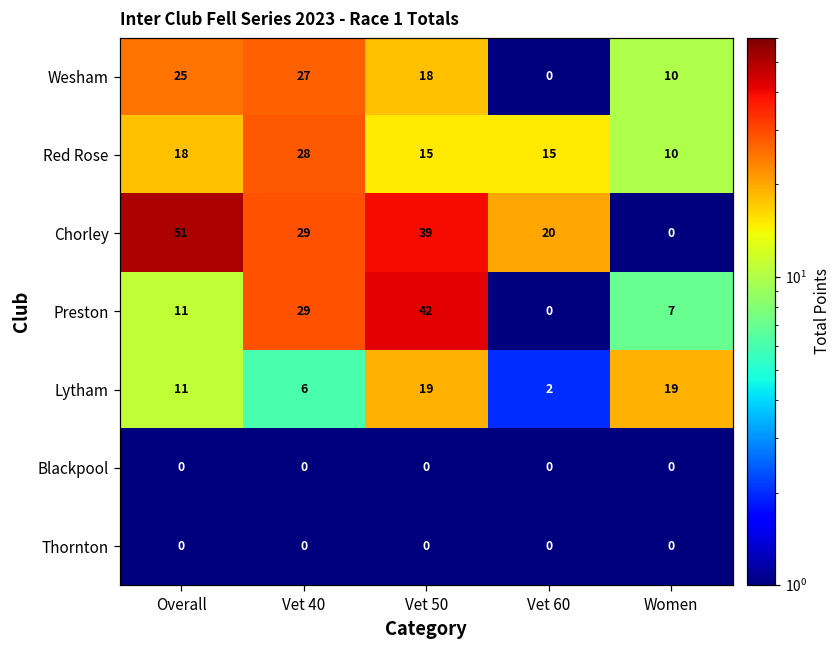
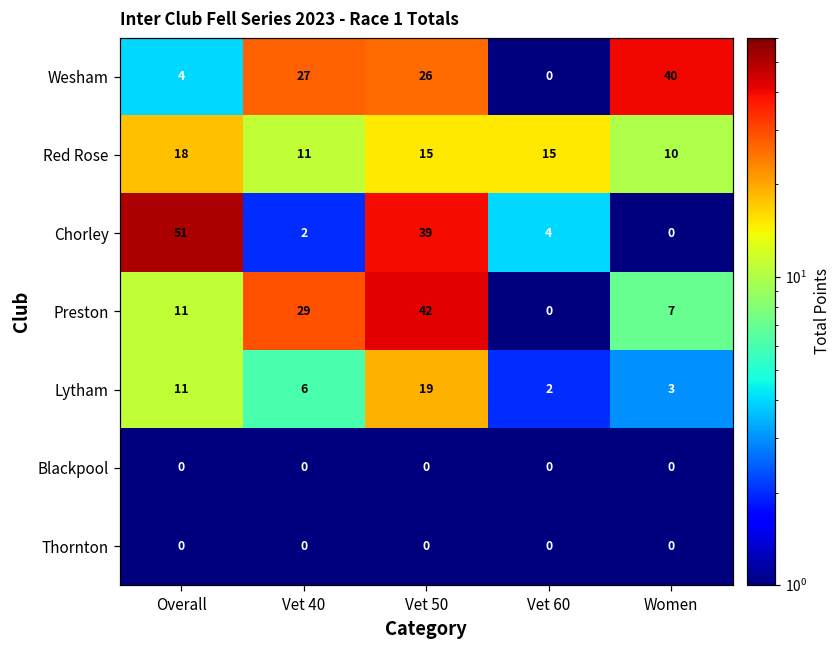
  {
    "Wesham": {
-     "Overall": 25,
+     "Overall": 4,
      "Vet 40": 27,
-     "Vet 50": 18,
+     "Vet 50": 26,
      "Vet 60": 0,
-     "Women": 10
+     "Women": 40
    },
    "Red Rose": {
      "Overall": 18,
-     "Vet 40": 28,
+     "Vet 40": 11,
      "Vet 50": 15,
      "Vet 60": 15,
      "Women": 10
    },
    "Chorley": {
      "Overall": 51,
-     "Vet 40": 29,
+     "Vet 40": 2,
      "Vet 50": 39,
-     "Vet 60": 20,
+     "Vet 60": 4,
      "Women": 0
    },
    "Preston": {
      "Overall": 11,
      "Vet 40": 29,
      "Vet 50": 42,
      "Vet 60": 0,
      "Women": 7
    },
    "Lytham": {
      "Overall": 11,
      "Vet 40": 6,
      "Vet 50": 19,
      "Vet 60": 2,
-     "Women": 19
+     "Women": 3
    },
    "Blackpool": {
      "Overall": 0,
      "Vet 40": 0,
      "Vet 50": 0,
      "Vet 60": 0,
      "Women": 0
    },
    "Thornton": {
      "Overall": 0,
      "Vet 40": 0,
      "Vet 50": 0,
      "Vet 60": 0,
      "Women": 0
    }
  }
